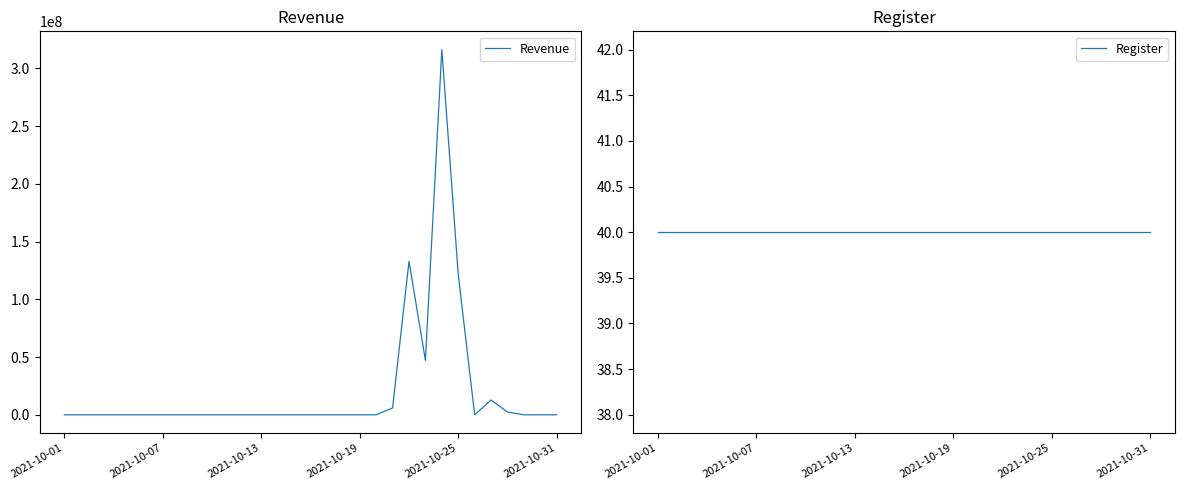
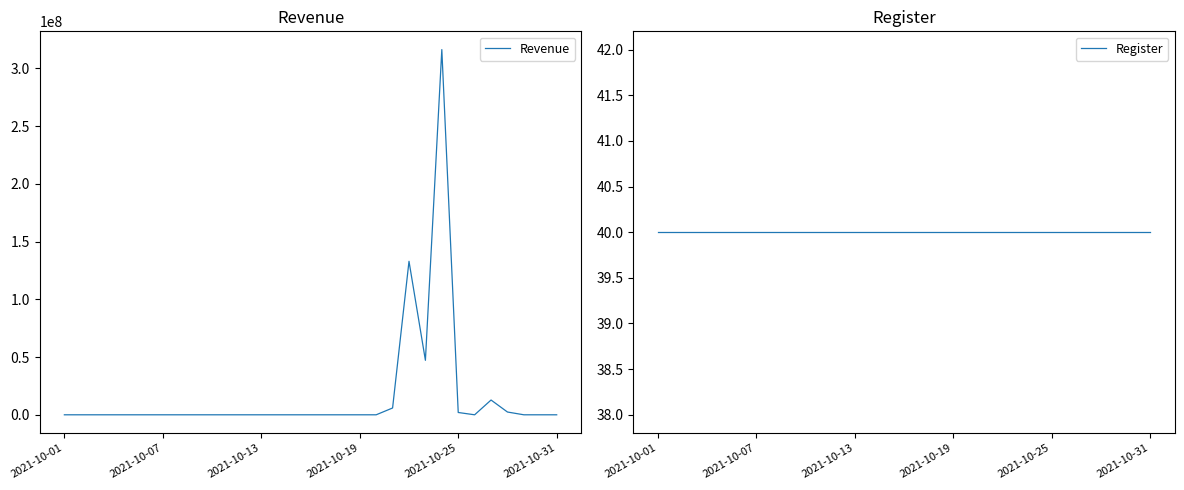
  {
    "Revenue": {
      "2021-10-01": 0,
      "2021-10-07": 0,
      "2021-10-13": 0,
      "2021-10-19": 0,
-     "2021-10-25": 122000000,
+     "2021-10-25": 2000000,
      "2021-10-31": 0
    },
    "Register": {
      "2021-10-01": 40.0,
      "2021-10-07": 40.0,
      "2021-10-13": 40.0,
      "2021-10-19": 40.0,
      "2021-10-25": 40.0,
      "2021-10-31": 40.0
    }
  }
